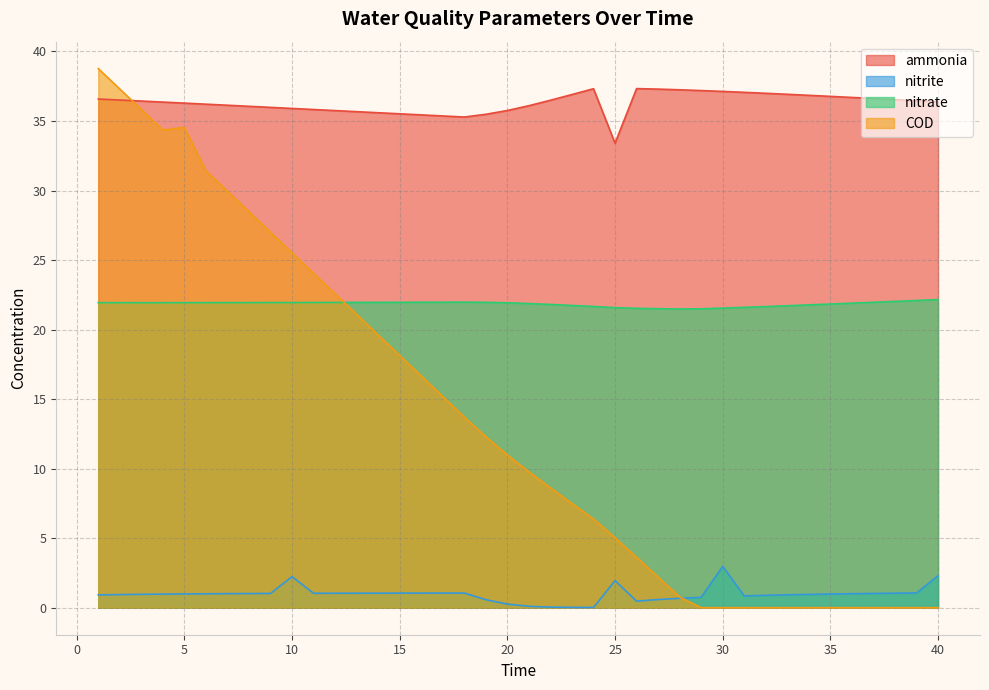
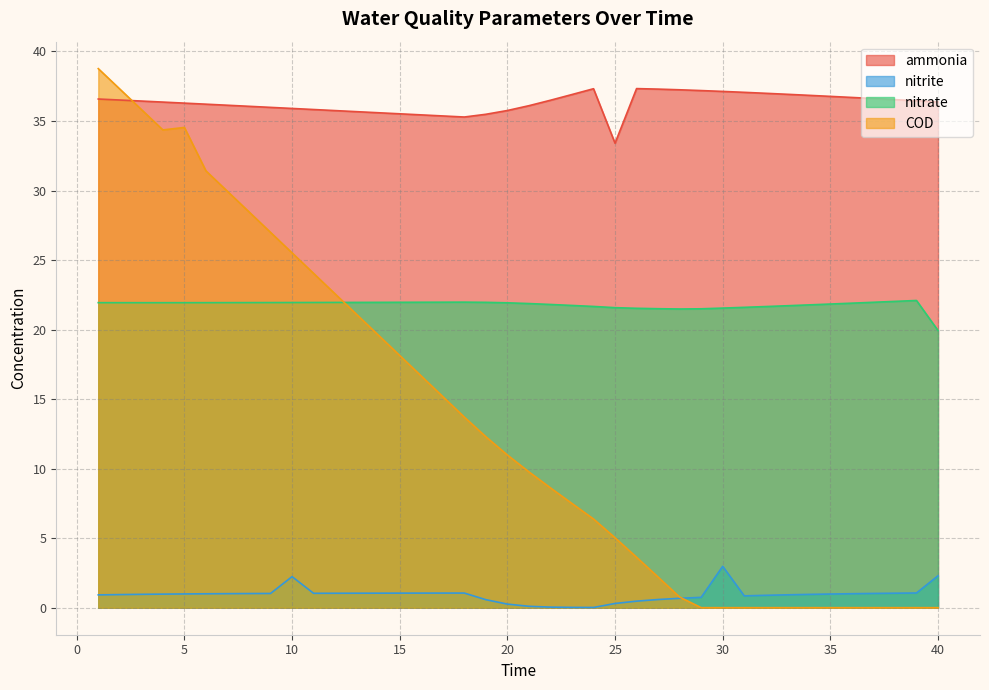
  {
    "ammonia": {
      "5": 36.3,
      "10": 35.9,
      "15": 35.5,
      "20": 35.8,
      "25": 33.4,
      "30": 37.1,
      "35": 36.8
    },
    "nitrite": {
      "5": 1.0,
      "10": 2.2,
      "15": 1.1,
      "20": 0.3,
-     "25": 2.0,
+     "25": 0.3,
      "30": 3.0,
      "35": 1.0,
      "40": 2.3
    },
    "nitrate": {
      "5": 21.9,
      "10": 21.9,
      "15": 22.0,
      "20": 21.9,
      "25": 21.6,
      "30": 21.5,
      "35": 21.8,
-     "40": 22.2
+     "40": 19.9
    },
    "COD": {
      "5": 34.5,
      "10": 25.5,
      "15": 18.1,
      "20": 11.0,
      "25": 5.0,
      "30": 0.0,
      "35": 0.0,
      "40": 0.0
    }
  }
